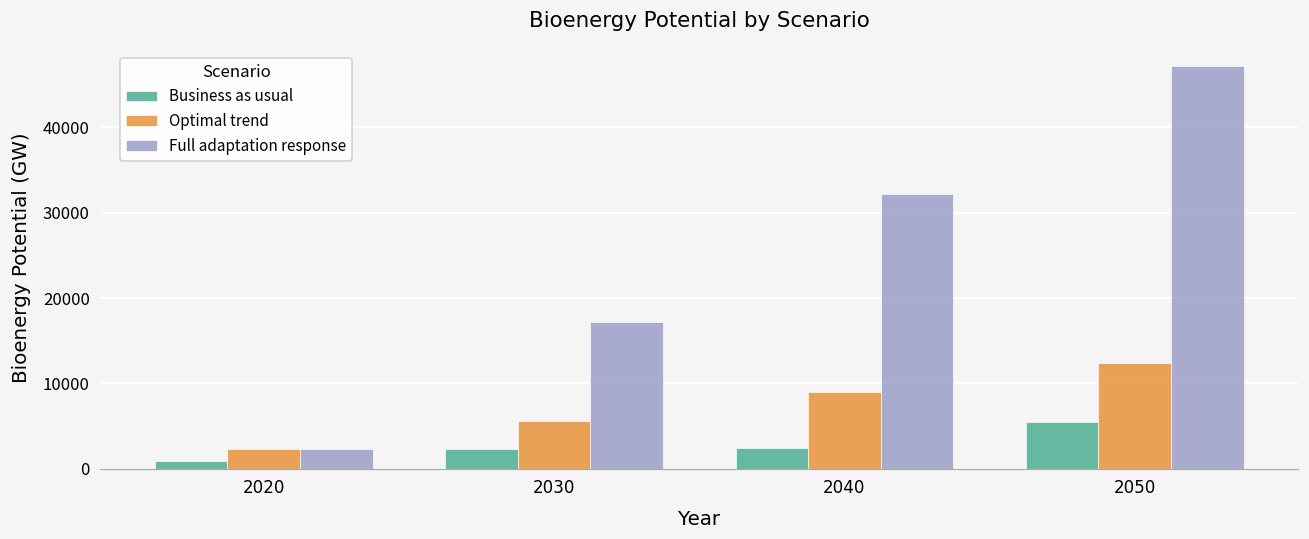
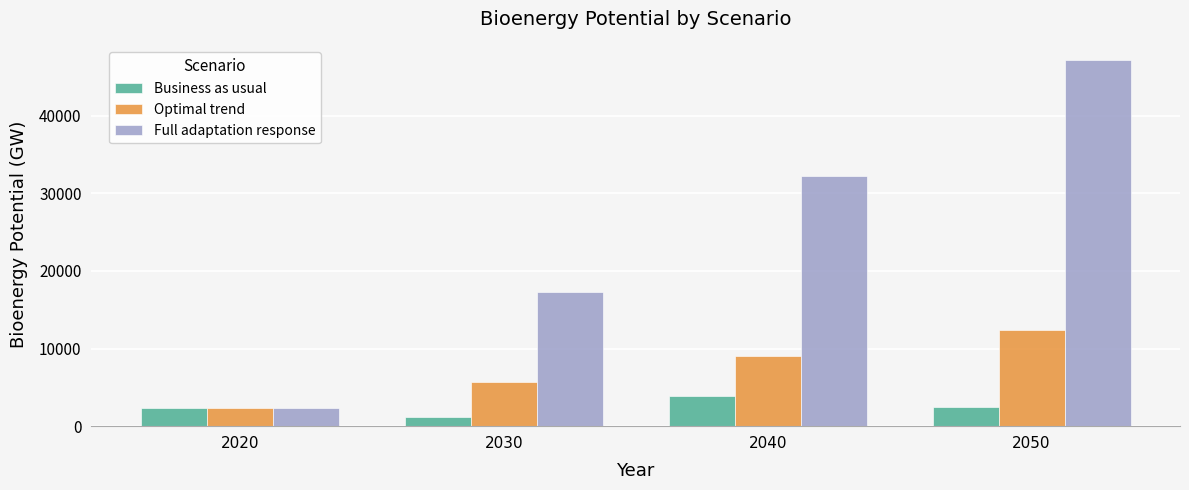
  {
    "Business as usual": {
-     "2020": 1000,
-     "2030": 2000,
-     "2040": 2000,
-     "2050": 6000
+     "2020": 2000,
+     "2030": 1000,
+     "2040": 4000,
+     "2050": 3000
    },
    "Optimal trend": {
      "2020": 2000,
      "2030": 6000,
      "2040": 9000,
      "2050": 12000
    },
    "Full adaptation response": {
      "2020": 2000,
      "2030": 17000,
      "2040": 32000,
      "2050": 47000
    }
  }
